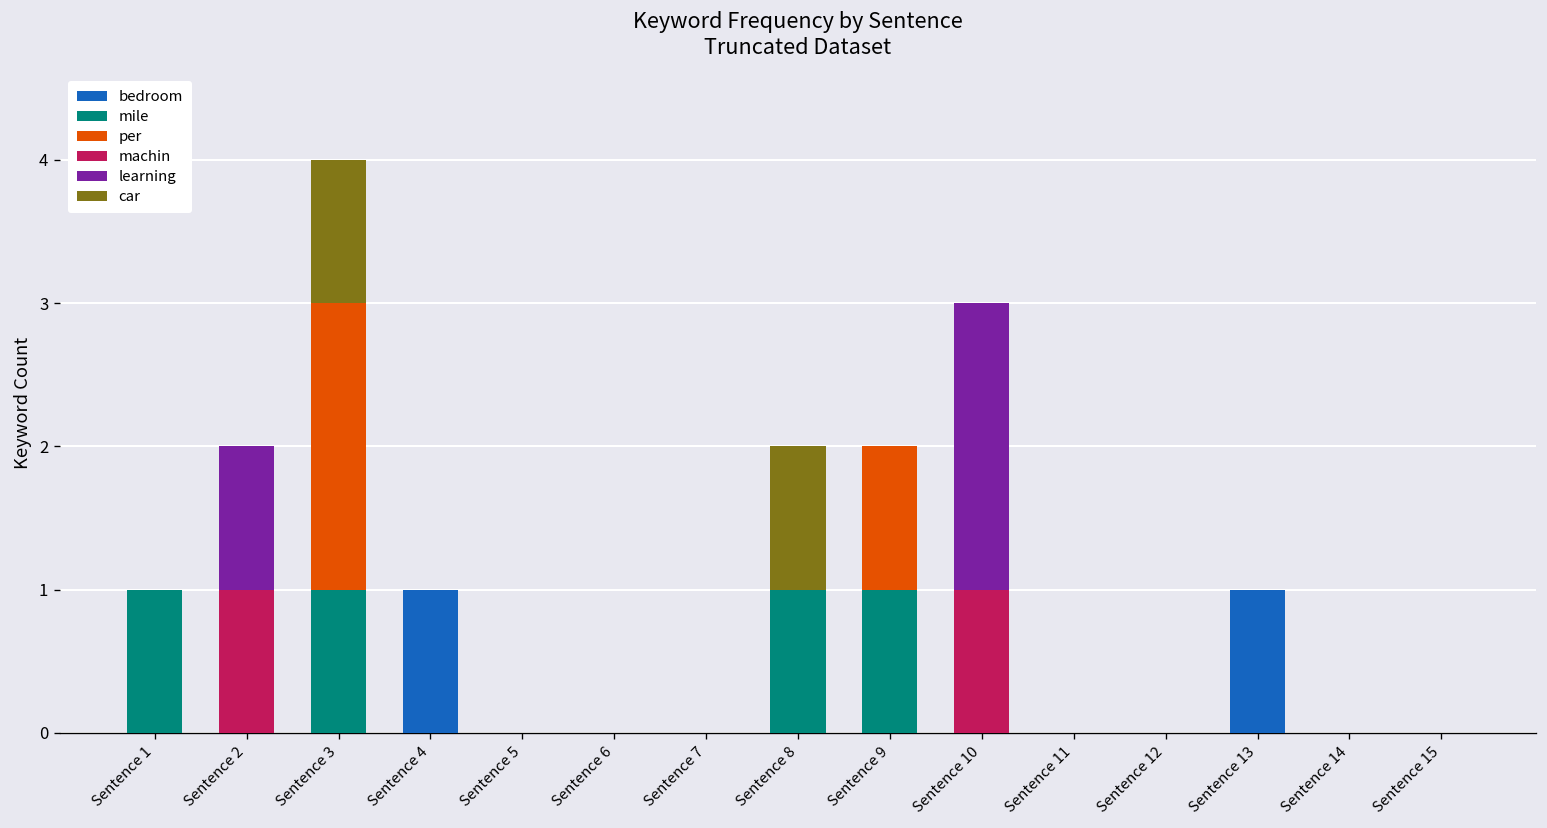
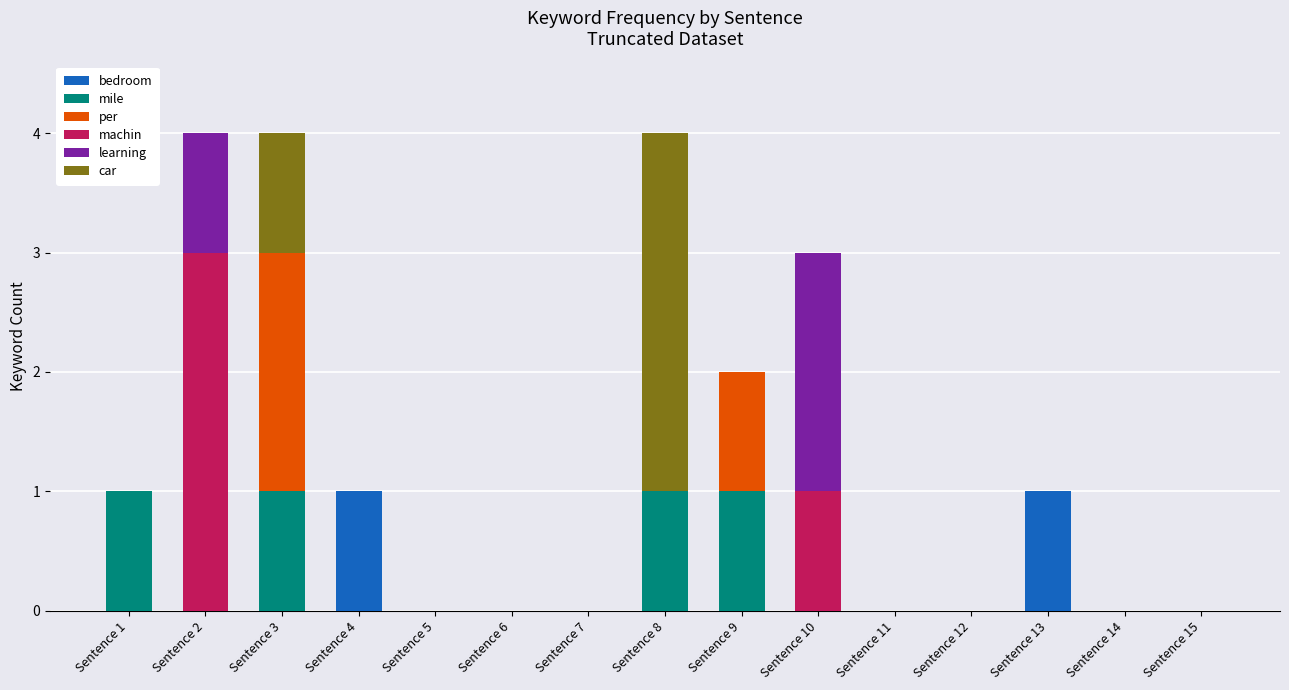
  {
    "bedroom": {
      "Sentence 1": 0,
      "Sentence 2": 0,
      "Sentence 3": 0,
      "Sentence 4": 1,
      "Sentence 5": 0,
      "Sentence 6": 0,
      "Sentence 7": 0,
      "Sentence 8": 0,
      "Sentence 9": 0,
      "Sentence 10": 0,
      "Sentence 11": 0,
      "Sentence 12": 0,
      "Sentence 13": 1,
      "Sentence 14": 0,
      "Sentence 15": 0
    },
    "per": {
      "Sentence 1": 0,
      "Sentence 2": 0,
      "Sentence 3": 2,
      "Sentence 4": 0,
      "Sentence 5": 0,
      "Sentence 6": 0,
      "Sentence 7": 0,
      "Sentence 8": 0,
      "Sentence 9": 1,
      "Sentence 10": 0,
      "Sentence 11": 0,
      "Sentence 12": 0,
      "Sentence 13": 0,
      "Sentence 14": 0,
      "Sentence 15": 0
    },
    "machin": {
      "Sentence 1": 0,
-     "Sentence 2": 1,
+     "Sentence 2": 3,
      "Sentence 3": 0,
      "Sentence 4": 0,
      "Sentence 5": 0,
      "Sentence 6": 0,
      "Sentence 7": 0,
      "Sentence 8": 0,
      "Sentence 9": 0,
      "Sentence 10": 1,
      "Sentence 11": 0,
      "Sentence 12": 0,
      "Sentence 13": 0,
      "Sentence 14": 0,
      "Sentence 15": 0
    },
    "learning": {
      "Sentence 1": 0,
      "Sentence 2": 1,
      "Sentence 3": 0,
      "Sentence 4": 0,
      "Sentence 5": 0,
      "Sentence 6": 0,
      "Sentence 7": 0,
      "Sentence 8": 0,
      "Sentence 9": 0,
      "Sentence 10": 2,
      "Sentence 11": 0,
      "Sentence 12": 0,
      "Sentence 13": 0,
      "Sentence 14": 0,
      "Sentence 15": 0
    },
    "car": {
      "Sentence 1": 0,
      "Sentence 2": 0,
      "Sentence 3": 1,
      "Sentence 4": 0,
      "Sentence 5": 0,
      "Sentence 6": 0,
      "Sentence 7": 0,
-     "Sentence 8": 1,
+     "Sentence 8": 3,
      "Sentence 9": 0,
      "Sentence 10": 0,
      "Sentence 11": 0,
      "Sentence 12": 0,
      "Sentence 13": 0,
      "Sentence 14": 0,
      "Sentence 15": 0
    }
  }
